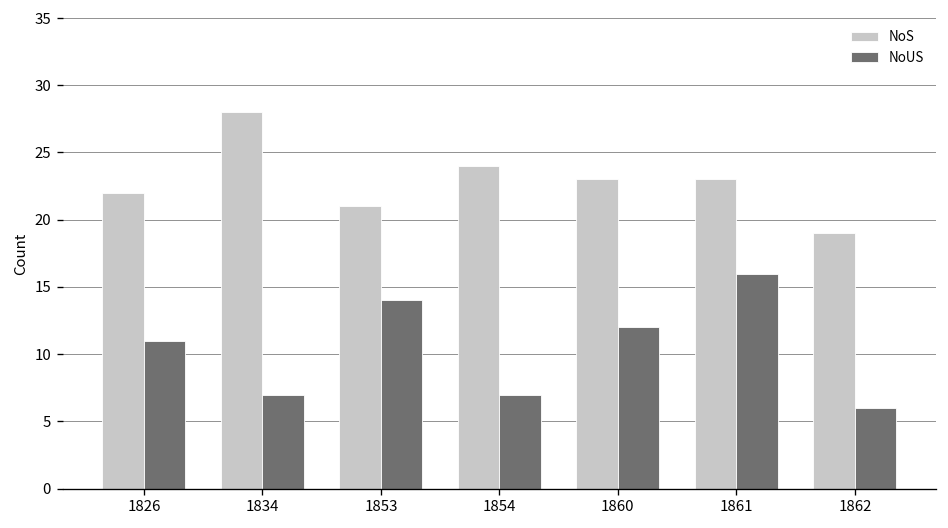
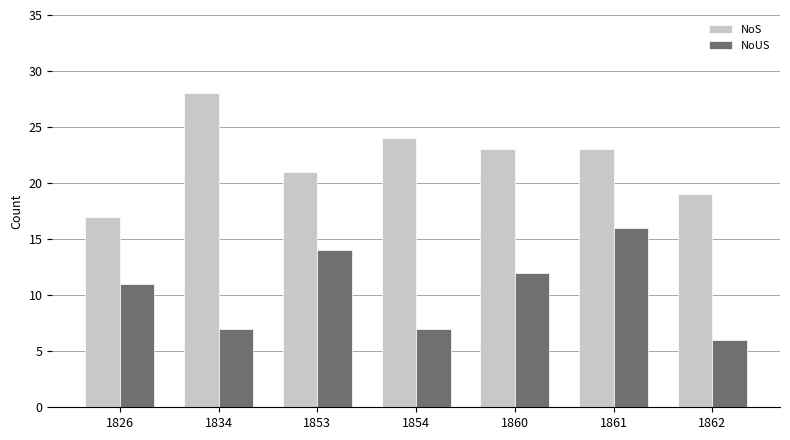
  {
    "NoS": {
-     "1826": 22,
+     "1826": 17,
      "1834": 28,
      "1853": 21,
      "1854": 24,
      "1860": 23,
      "1861": 23,
      "1862": 19
    },
    "NoUS": {
      "1826": 11,
      "1834": 7,
      "1853": 14,
      "1854": 7,
      "1860": 12,
      "1861": 16,
      "1862": 6
    }
  }
